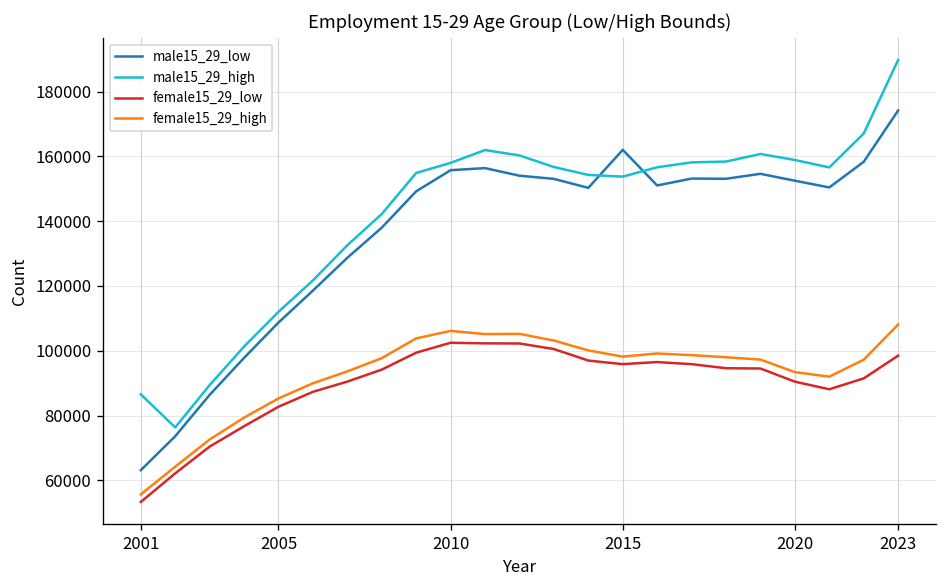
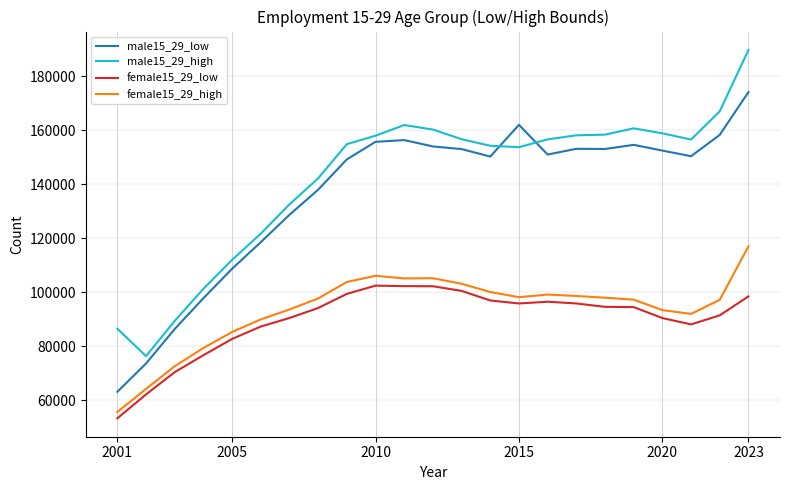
  {
    "male15_29_low": {
      "2001": 63000,
      "2005": 109000,
      "2010": 156000,
      "2015": 162000,
      "2020": 152000,
      "2023": 174000
    },
    "male15_29_high": {
      "2001": 87000,
      "2005": 112000,
      "2010": 158000,
      "2015": 154000,
      "2020": 159000,
      "2023": 190000
    },
    "female15_29_low": {
      "2001": 53000,
      "2005": 83000,
      "2010": 102000,
      "2015": 96000,
      "2020": 90000,
      "2023": 98000
    },
    "female15_29_high": {
      "2001": 56000,
      "2005": 85000,
      "2010": 106000,
      "2015": 98000,
      "2020": 93000,
-     "2023": 108000
+     "2023": 117000
    }
  }
